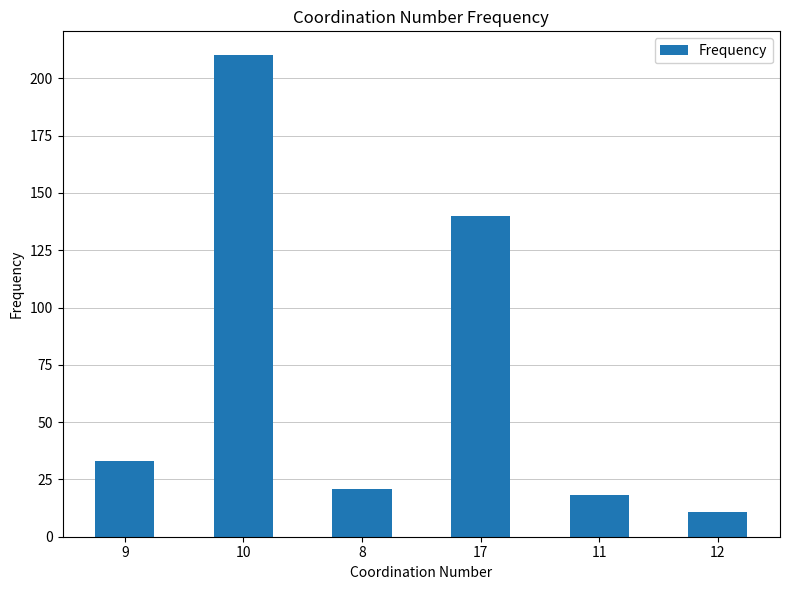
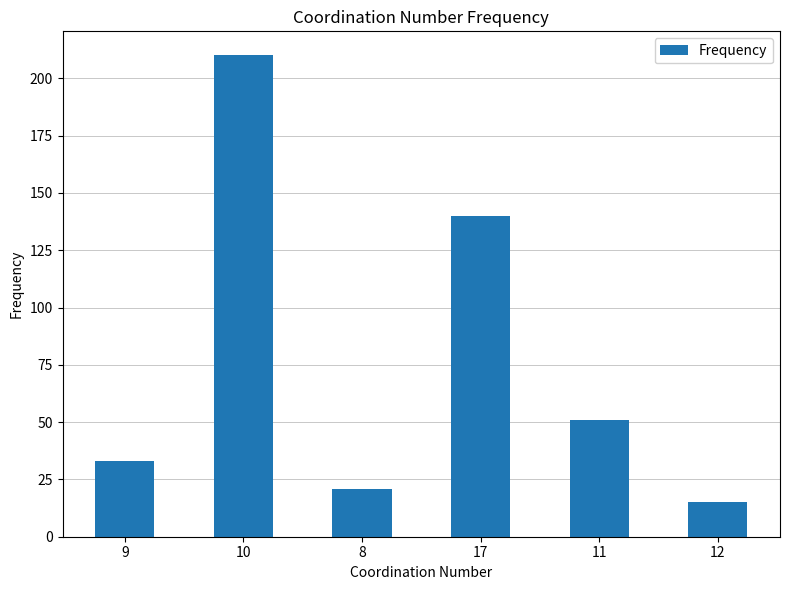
  {
    "9": 33,
    "10": 210,
    "8": 21,
    "17": 140,
-   "11": 18,
-   "12": 11
+   "11": 51,
+   "12": 15
  }
